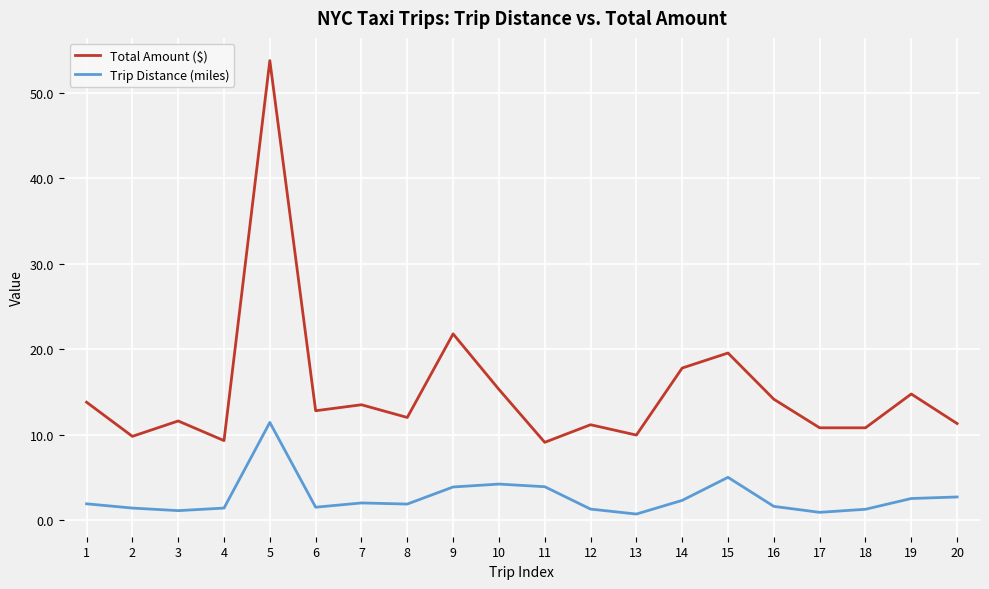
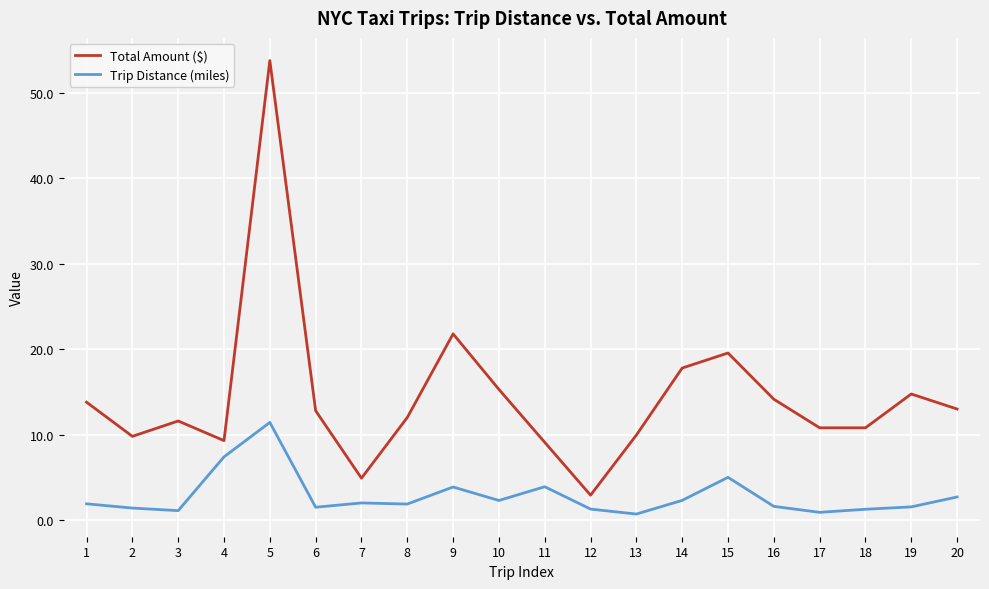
  {
    "Total Amount ($)": {
      "1": 14,
      "2": 10,
      "3": 12,
      "4": 9,
      "5": 54,
      "6": 13,
-     "7": 14,
+     "7": 5,
      "8": 12,
      "9": 22,
      "10": 15,
      "11": 9,
-     "12": 11,
+     "12": 3,
      "13": 10,
      "14": 18,
      "15": 20,
      "16": 14,
      "17": 11,
      "18": 11,
      "19": 15,
-     "20": 11
+     "20": 13
    },
    "Trip Distance (miles)": {
      "1": 2,
      "2": 1,
      "3": 1,
-     "4": 1,
+     "4": 7,
      "5": 11,
      "6": 2,
      "7": 2,
      "8": 2,
      "9": 4,
-     "10": 4,
+     "10": 2,
      "11": 4,
      "12": 1,
      "13": 1,
      "14": 2,
      "15": 5,
      "16": 2,
      "17": 1,
      "18": 1,
-     "19": 3,
+     "19": 2,
      "20": 3
    }
  }
